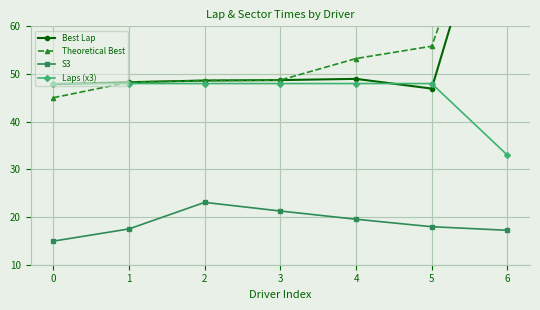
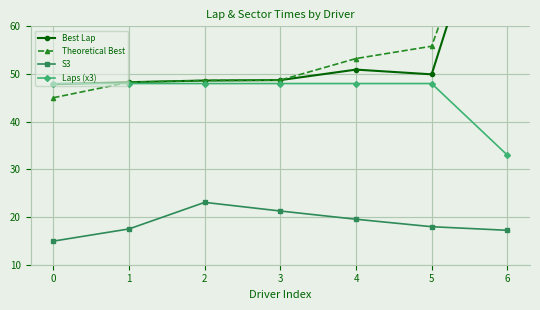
  {
    "Best Lap": {
-     "4": 49,
-     "5": 47
+     "4": 51,
+     "5": 50
    }
  }
